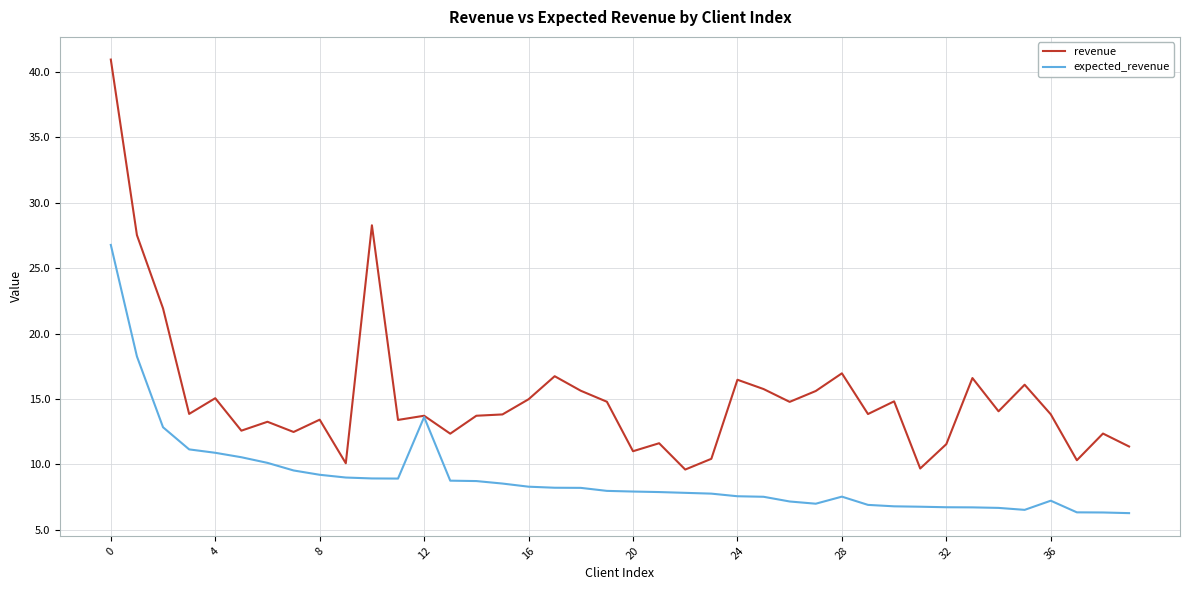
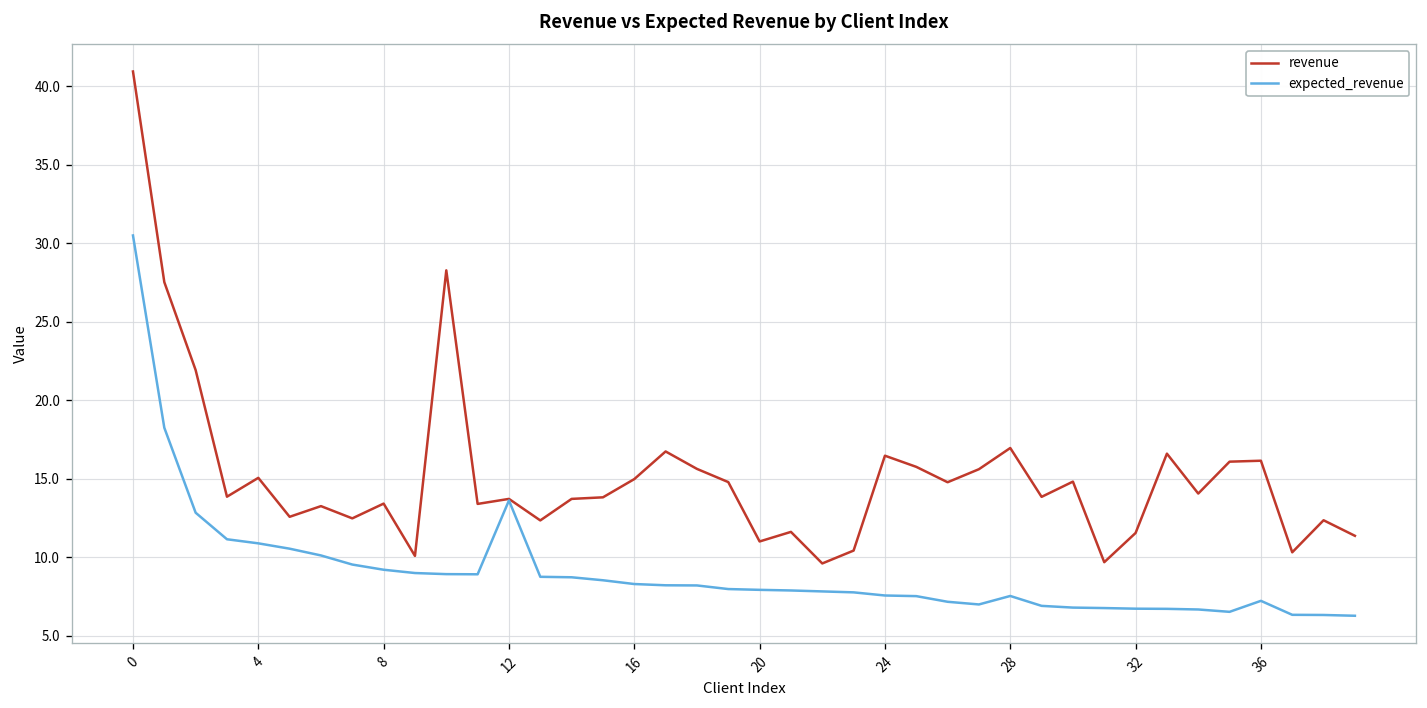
  {
    "revenue": {
      "0": 40.9,
      "4": 15.1,
      "8": 13.4,
      "16": 15.0,
      "20": 11.0,
      "24": 16.5,
      "28": 17.0,
      "32": 11.6,
-     "36": 13.8
+     "36": 16.2
    },
    "expected_revenue": {
-     "0": 26.8,
+     "0": 30.5,
      "4": 10.9,
      "8": 9.2,
      "16": 8.3,
      "20": 7.9,
      "24": 7.6,
      "28": 7.5,
      "32": 6.7,
      "36": 7.2
    }
  }
